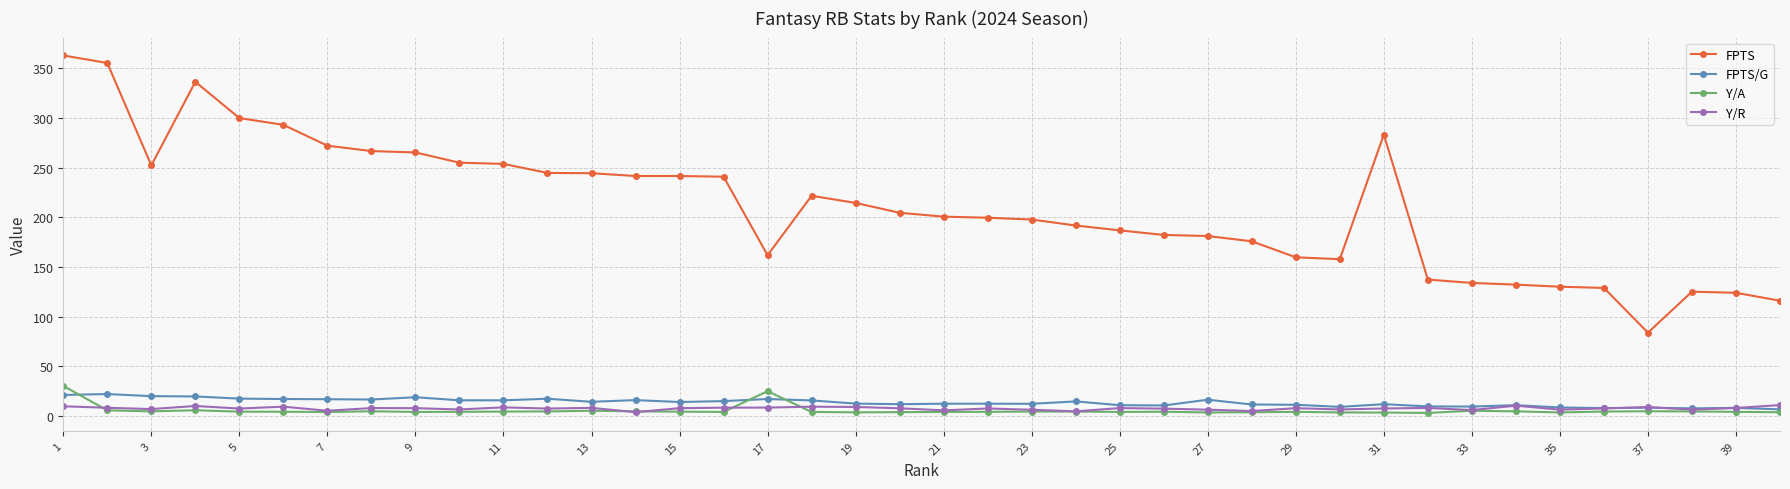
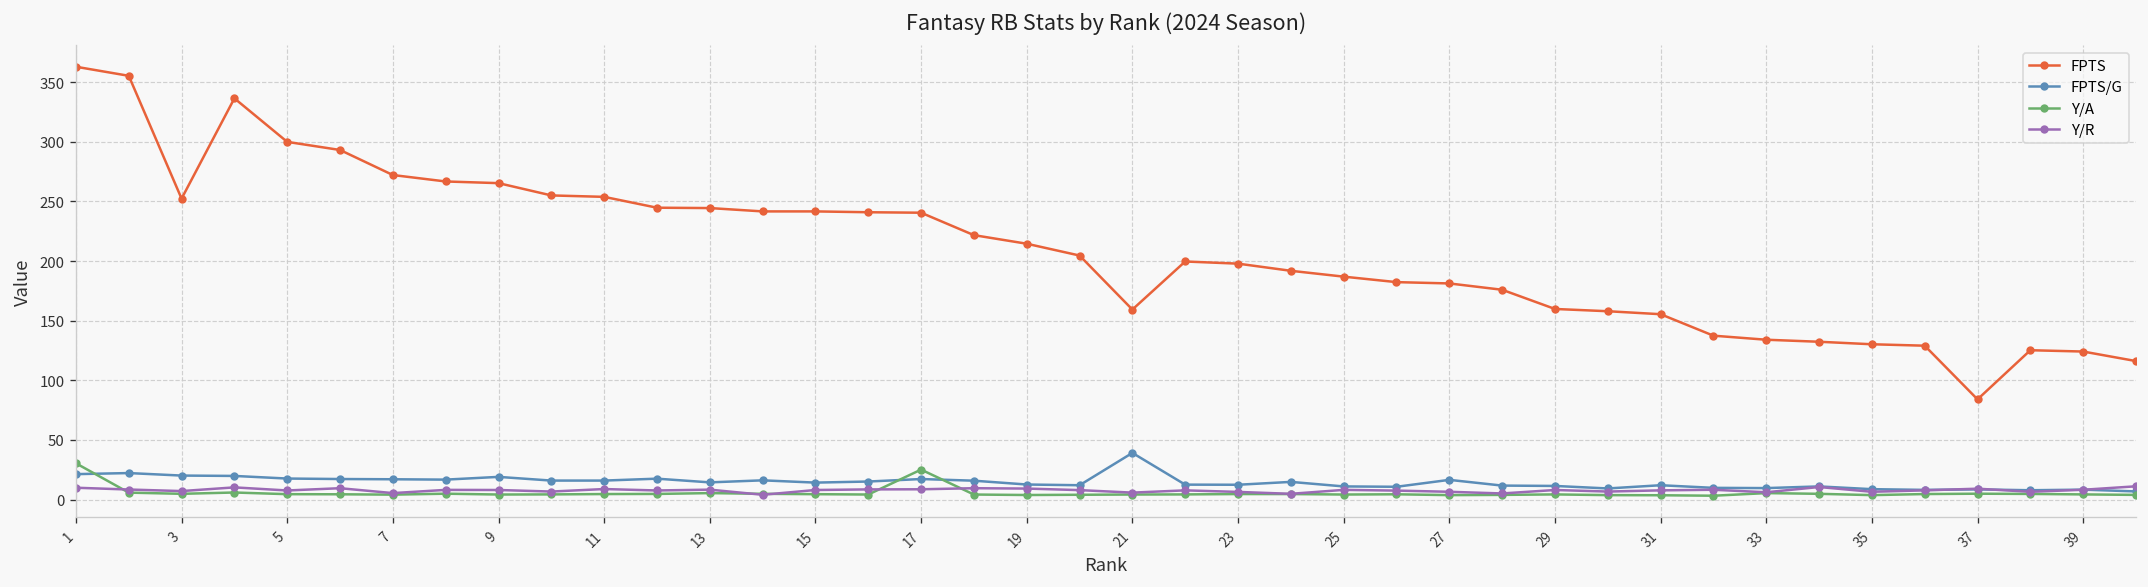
  {
    "FPTS": {
      "1": 360,
      "3": 250,
      "5": 300,
      "7": 270,
      "9": 270,
      "11": 250,
      "13": 240,
      "15": 240,
-     "17": 160,
+     "17": 240,
      "19": 210,
-     "21": 200,
+     "21": 160,
      "23": 200,
      "25": 190,
      "27": 180,
      "29": 160,
-     "31": 280,
+     "31": 160,
      "33": 130,
      "35": 130,
      "37": 80,
      "39": 120
    },
    "FPTS/G": {
      "1": 20,
      "3": 20,
      "5": 20,
      "7": 20,
      "9": 20,
      "11": 20,
      "13": 10,
      "15": 10,
      "17": 20,
      "19": 10,
-     "21": 10,
+     "21": 40,
      "23": 10,
      "25": 10,
      "27": 20,
      "29": 10,
      "31": 10,
      "33": 10
    },
    "Y/A": {
      "1": 30,
      "5": 0,
      "9": 0,
      "11": 0,
      "13": 10,
      "15": 0,
      "17": 30,
      "19": 0,
      "25": 0,
      "27": 0,
      "29": 0,
      "31": 0,
      "35": 0,
      "37": 0,
      "39": 0
    },
    "Y/R": {
      "1": 10,
      "5": 10,
      "9": 10,
      "11": 10,
      "13": 10,
      "15": 10,
      "17": 10,
      "19": 10,
      "25": 10,
      "27": 10,
      "29": 10,
      "31": 10
    }
  }
